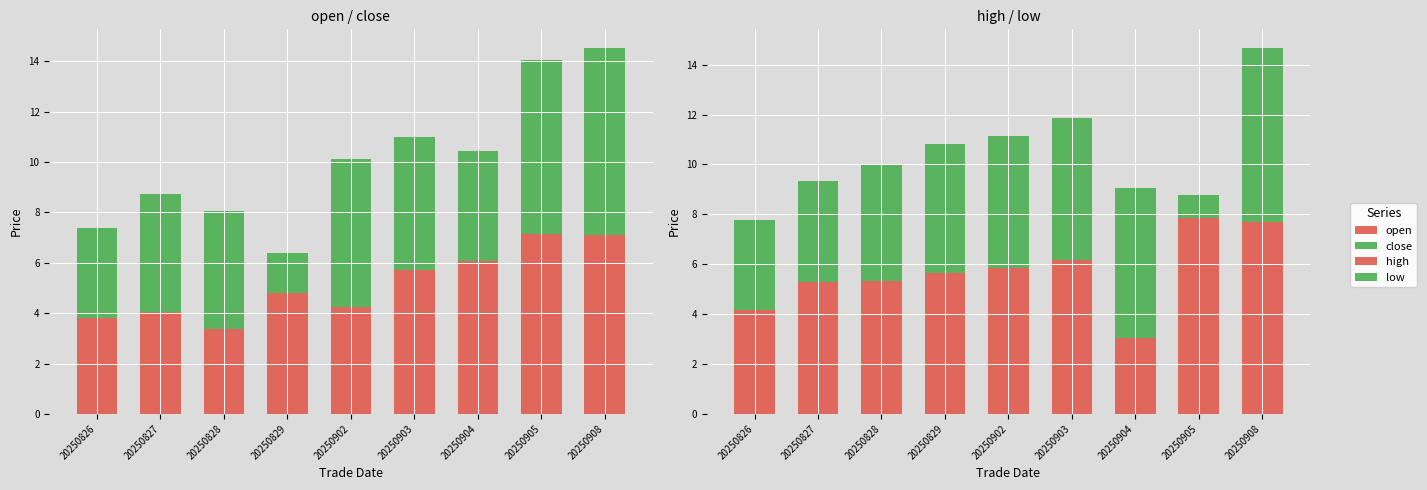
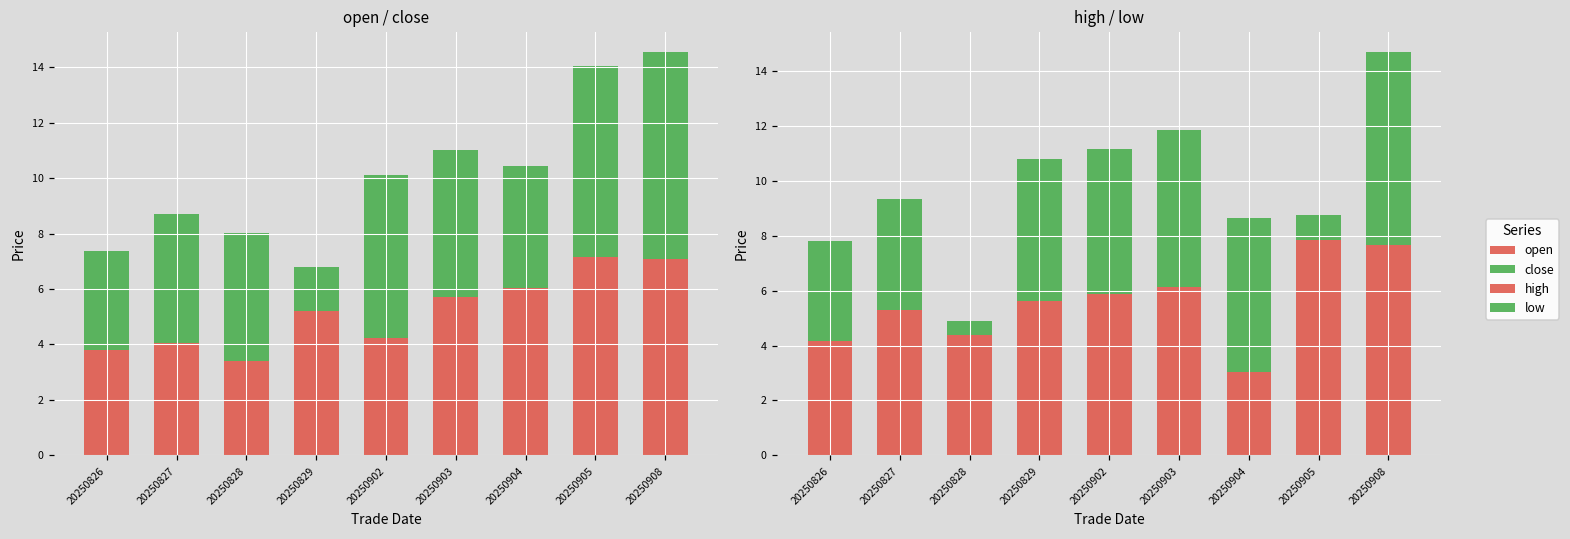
  {
    "open / close": {
      "open": {
        "20250826": 3.8,
        "20250827": 4.1,
        "20250828": 3.4,
-       "20250829": 4.8,
+       "20250829": 5.2,
        "20250902": 4.3,
        "20250903": 5.7,
        "20250904": 6.1,
        "20250905": 7.2,
        "20250908": 7.1
      },
      "close": {
        "20250826": 3.6,
        "20250827": 4.7,
        "20250828": 4.6,
        "20250829": 1.6,
        "20250902": 5.9,
        "20250903": 5.3,
        "20250904": 4.4,
        "20250905": 6.9,
        "20250908": 7.5
      }
    },
    "high / low": {
      "high": {
        "20250826": 4.2,
        "20250827": 5.3,
-       "20250828": 5.3,
+       "20250828": 4.4,
        "20250829": 5.6,
        "20250902": 5.9,
        "20250903": 6.2,
        "20250904": 3.0,
        "20250905": 7.9,
        "20250908": 7.7
      },
      "low": {
        "20250826": 3.6,
        "20250827": 4.1,
-       "20250828": 4.7,
+       "20250828": 0.5,
        "20250829": 5.2,
        "20250902": 5.3,
        "20250903": 5.7,
-       "20250904": 6.0,
+       "20250904": 5.6,
        "20250905": 0.9,
        "20250908": 7.0
      }
    }
  }
